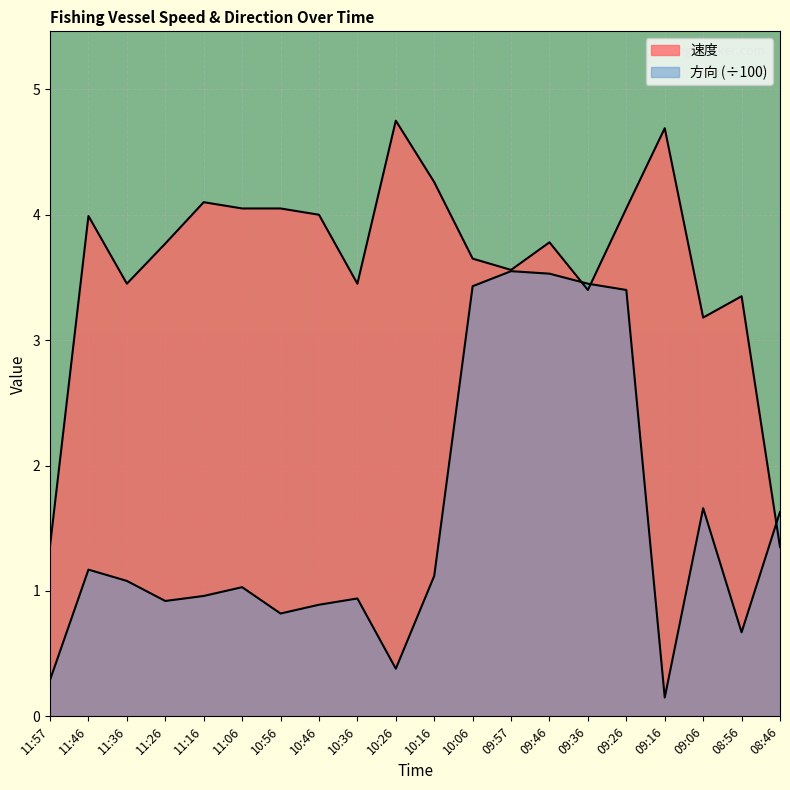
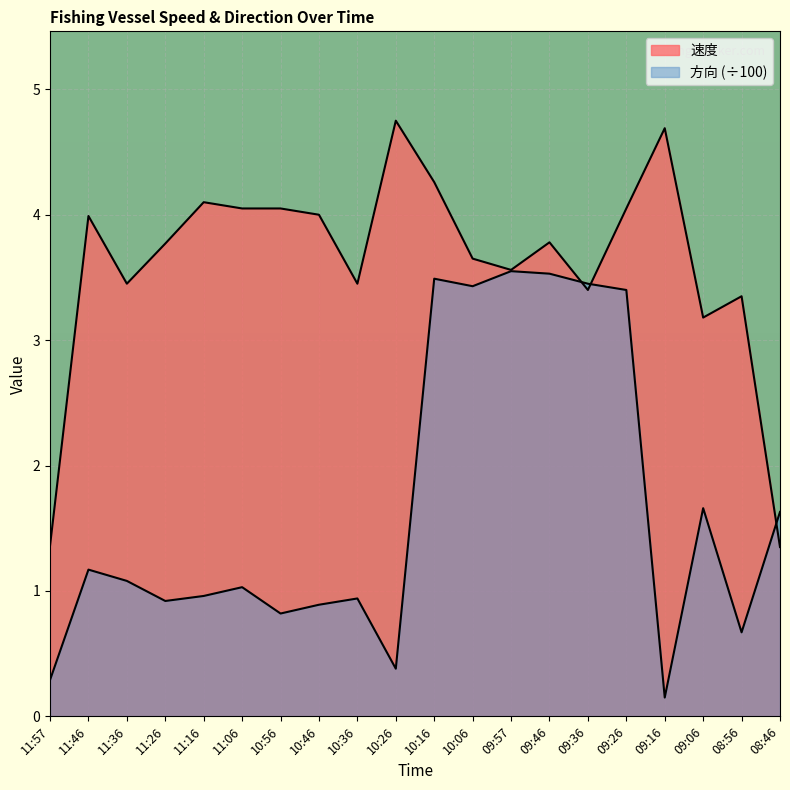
  {
    "速度": {
      "11:57": 1.36,
      "11:46": 3.99,
      "11:36": 3.45,
      "11:26": 3.77,
      "11:16": 4.10,
      "11:06": 4.05,
      "10:56": 4.05,
      "10:46": 4.00,
      "10:36": 3.45,
      "10:26": 4.75,
      "10:16": 4.26,
      "10:06": 3.65,
      "09:46": 3.78,
      "09:36": 3.40,
      "09:26": 4.05,
      "09:16": 4.69,
      "09:06": 3.18,
      "08:56": 3.35,
      "08:46": 1.35
    },
    "方向 (÷100)": {
      "11:57": 0.29,
      "11:46": 1.17,
      "11:36": 1.08,
      "11:26": 0.92,
      "11:16": 0.96,
      "11:06": 1.03,
      "10:56": 0.82,
      "10:46": 0.89,
      "10:36": 0.94,
      "10:26": 0.38,
-     "10:16": 1.12,
+     "10:16": 3.49,
      "10:06": 3.43,
      "09:46": 3.53,
      "09:36": 3.45,
      "09:26": 3.40,
      "09:16": 0.15,
      "09:06": 1.66,
      "08:56": 0.67,
      "08:46": 1.63
    }
  }
